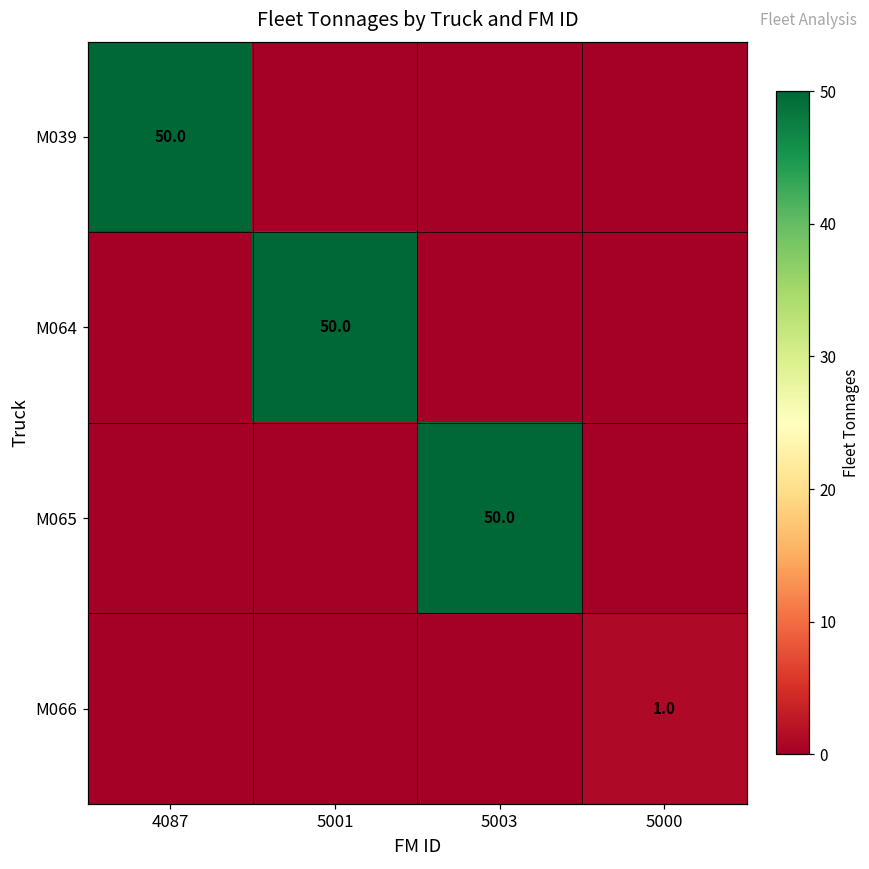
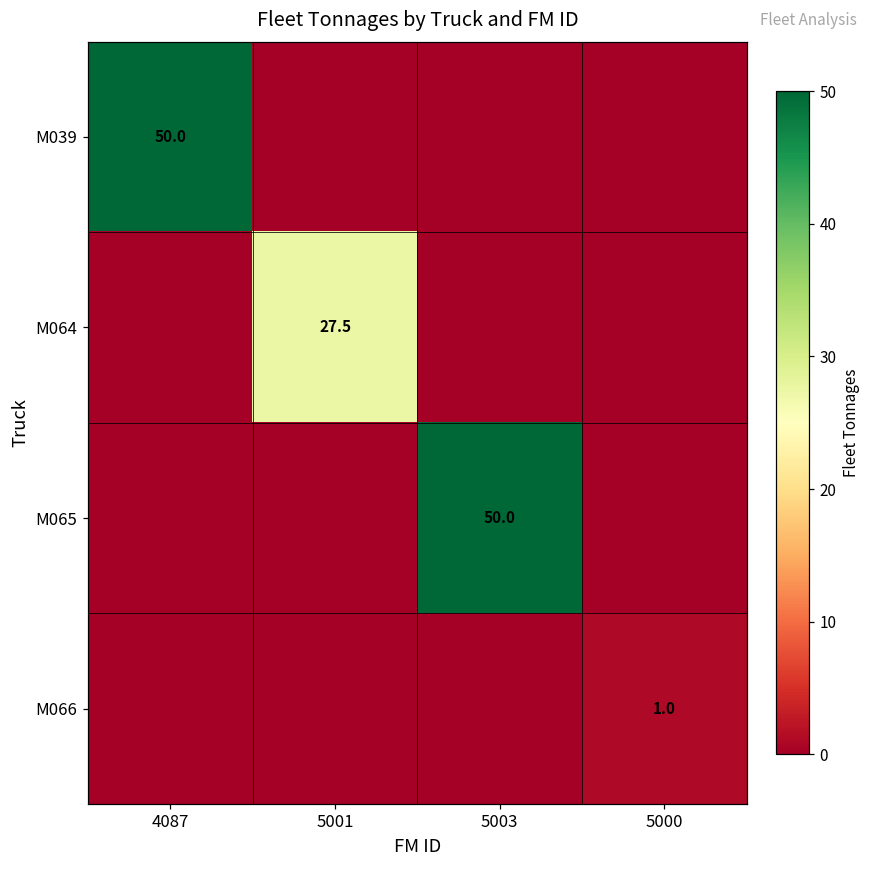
  {
    "M039": {
      "4087": 50.0
    },
    "M064": {
-     "5001": 50.0
+     "5001": 27.5
    },
    "M065": {
      "5003": 50.0
    },
    "M066": {
      "5000": 1.0
    }
  }
